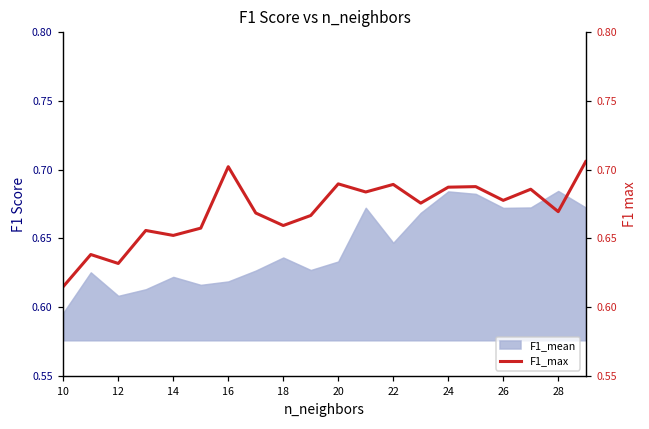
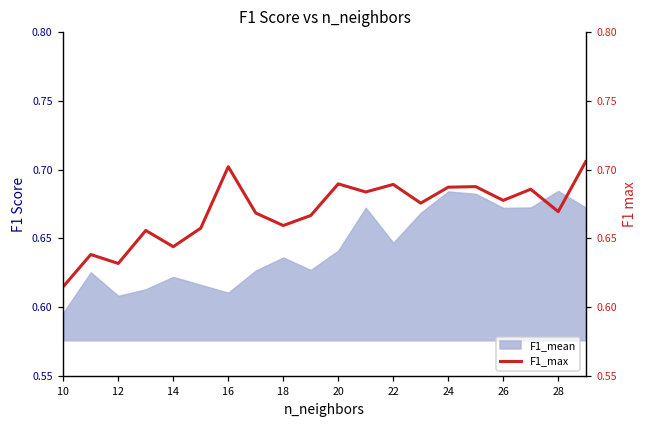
  {
    "F1_mean": {
      "10": 0.596,
      "12": 0.608,
      "14": 0.622,
-     "16": 0.619,
+     "16": 0.611,
      "18": 0.636,
-     "20": 0.633,
+     "20": 0.641,
      "22": 0.647,
      "24": 0.684,
      "26": 0.672,
      "28": 0.685
    },
    "F1_max": {
      "10": 0.615,
      "12": 0.632,
-     "14": 0.652,
+     "14": 0.644,
      "16": 0.702,
      "18": 0.659,
      "20": 0.690,
      "22": 0.689,
      "24": 0.687,
      "26": 0.678,
      "28": 0.670
    }
  }
